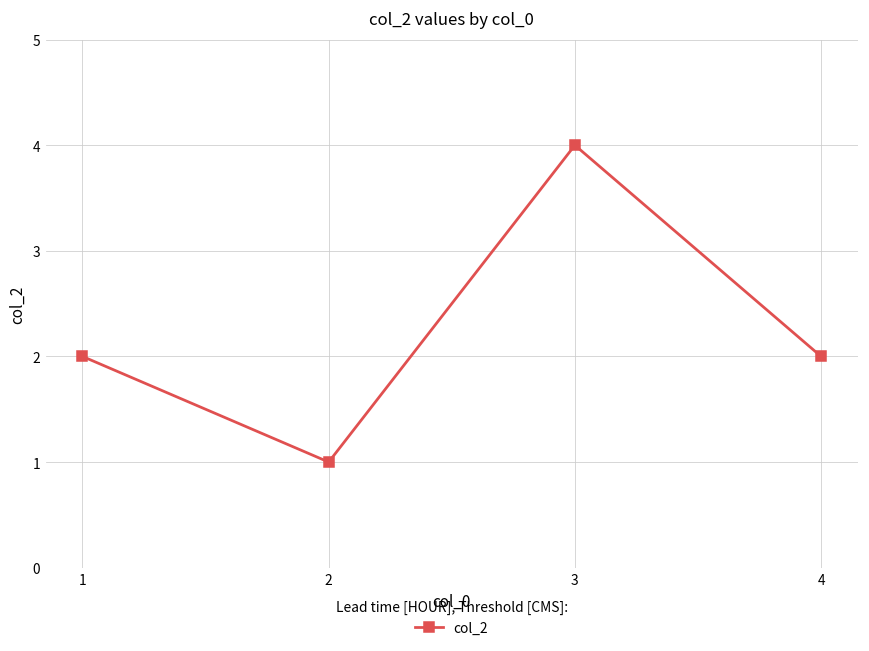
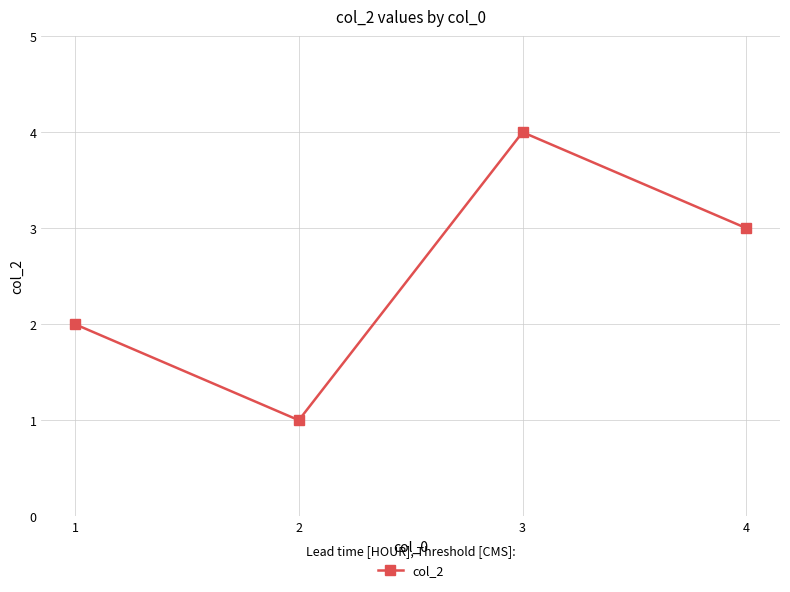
  {
    "1": 2,
    "2": 1,
    "3": 4,
-   "4": 2
+   "4": 3
  }
